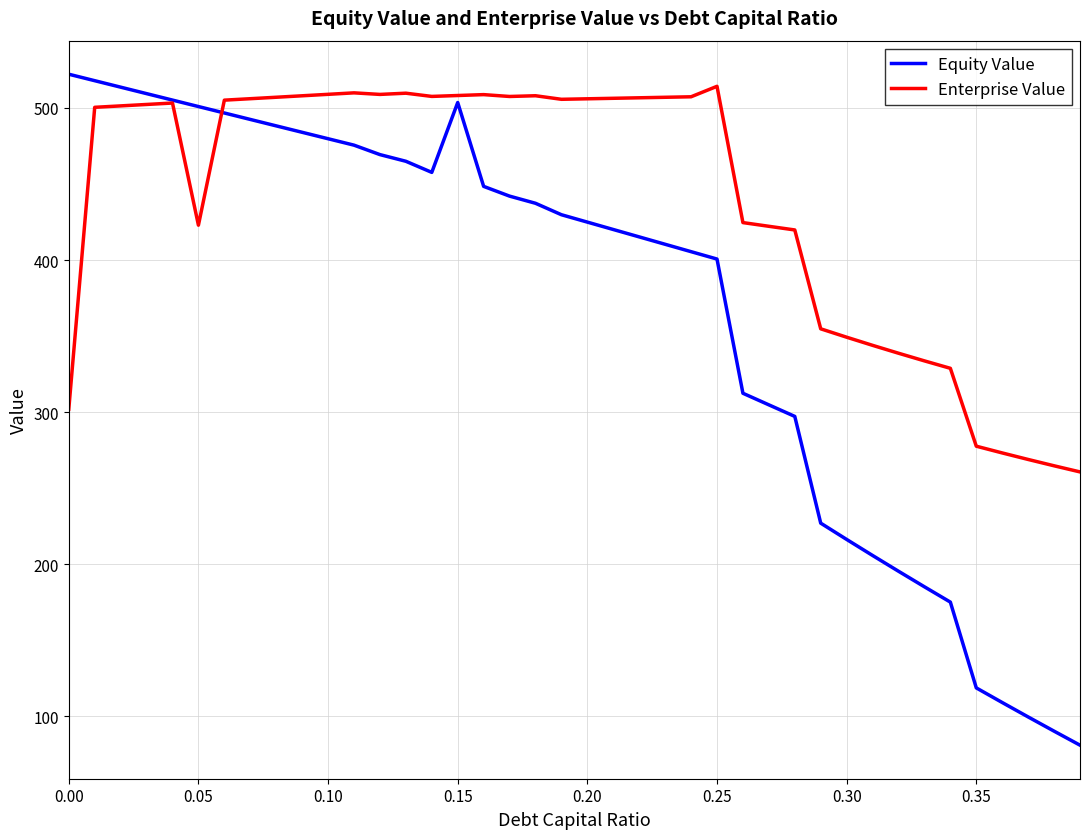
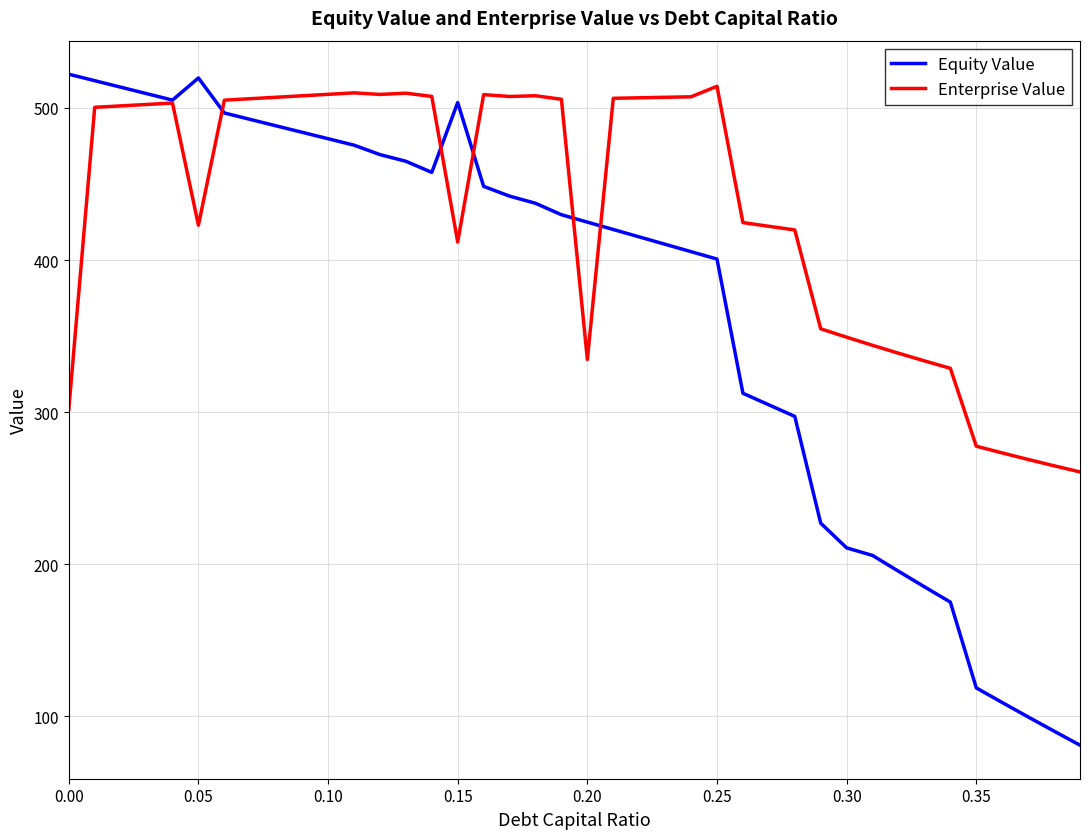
  {
    "Equity Value": {
      "0.00": 522,
-     "0.05": 501,
+     "0.05": 520,
      "0.10": 480,
      "0.15": 504,
      "0.20": 425,
      "0.25": 401,
-     "0.30": 216,
+     "0.30": 211,
      "0.35": 119
    },
    "Enterprise Value": {
      "0.00": 302,
      "0.05": 423,
      "0.10": 509,
-     "0.15": 508,
-     "0.20": 506,
+     "0.15": 412,
+     "0.20": 335,
      "0.25": 514,
      "0.30": 349,
      "0.35": 278
    }
  }
